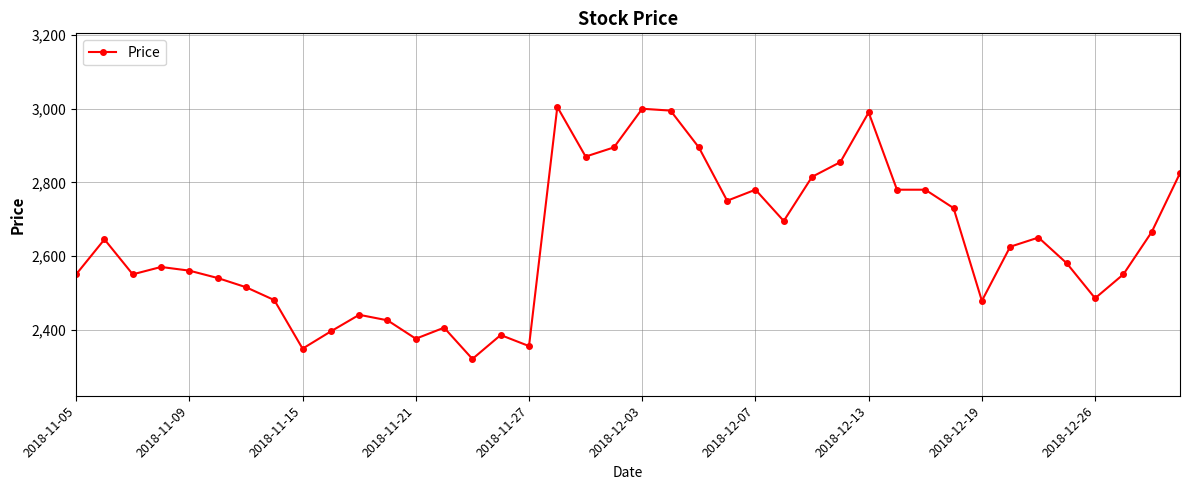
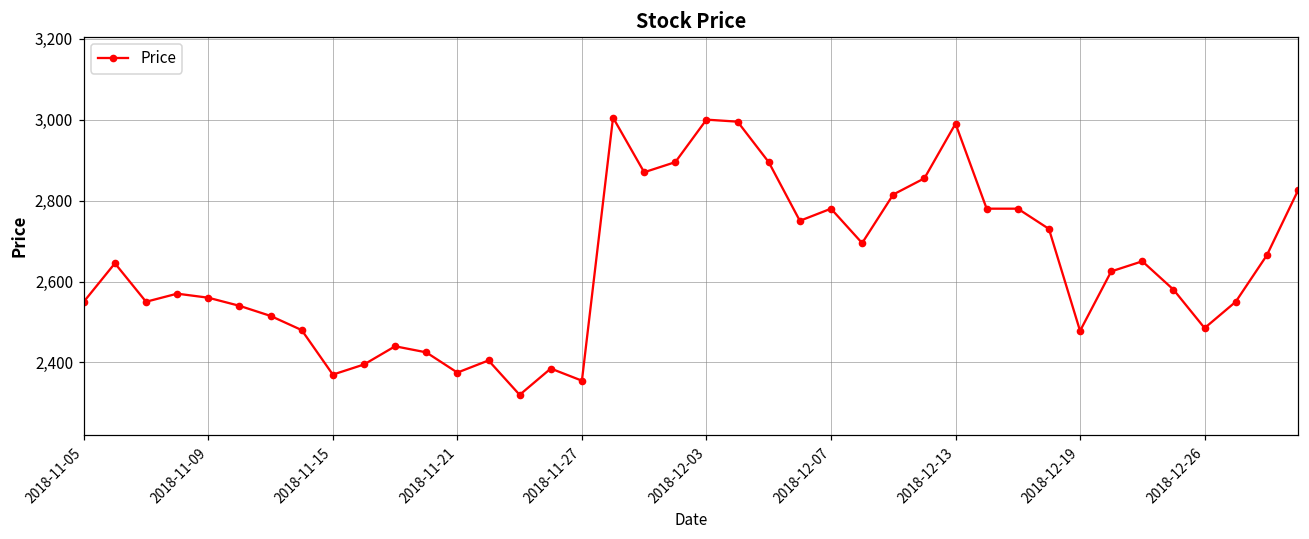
  {
    "2018-11-05": "2,550",
    "2018-11-09": "2,560",
-   "2018-11-15": "2,350",
+   "2018-11-15": "2,370",
    "2018-11-21": "2,380",
    "2018-11-27": "2,360",
    "2018-12-03": "3,000",
    "2018-12-07": "2,780",
    "2018-12-13": "2,990",
    "2018-12-19": "2,480",
    "2018-12-26": "2,490"
  }
